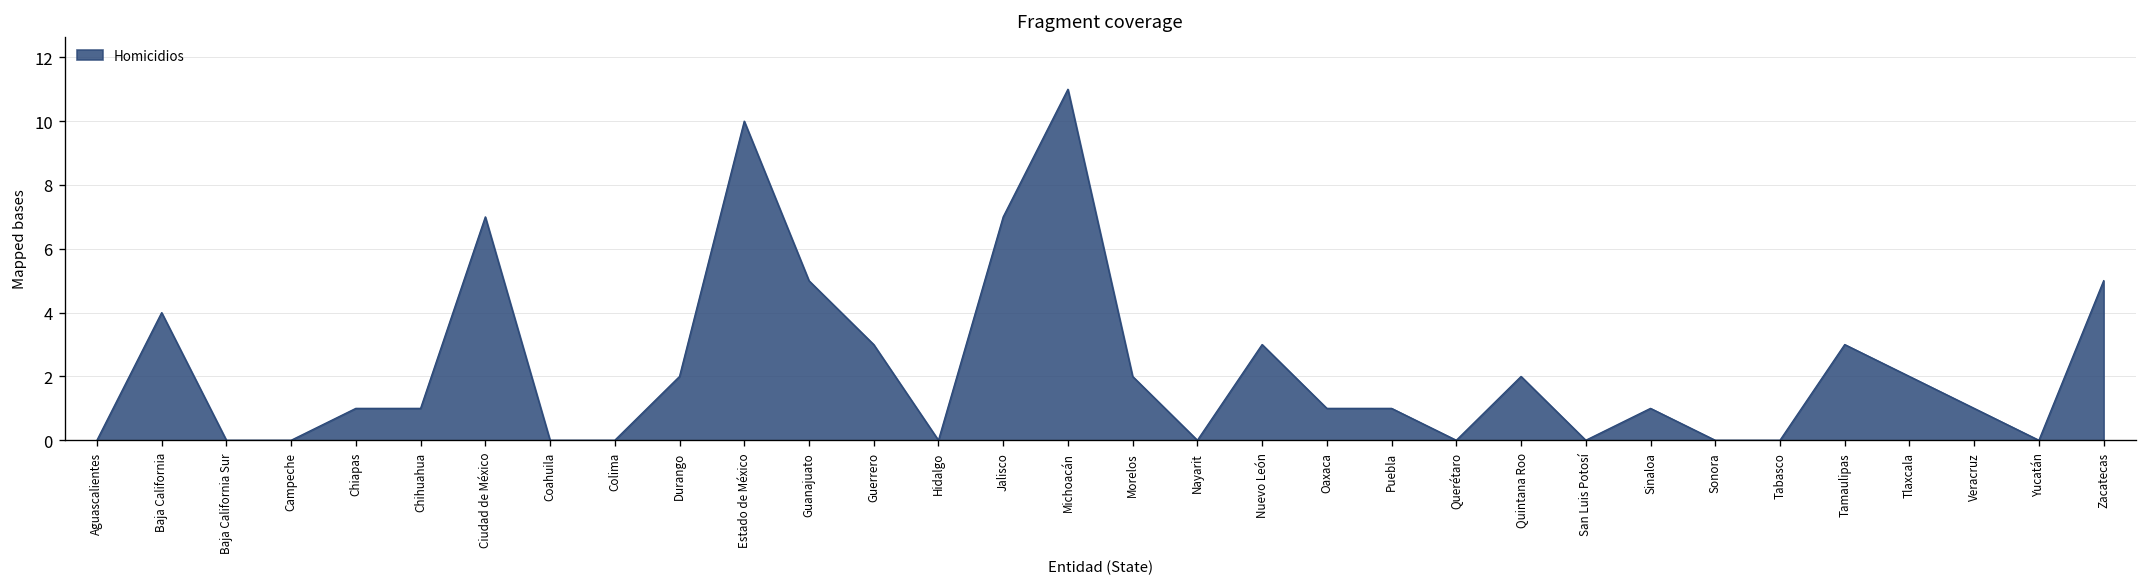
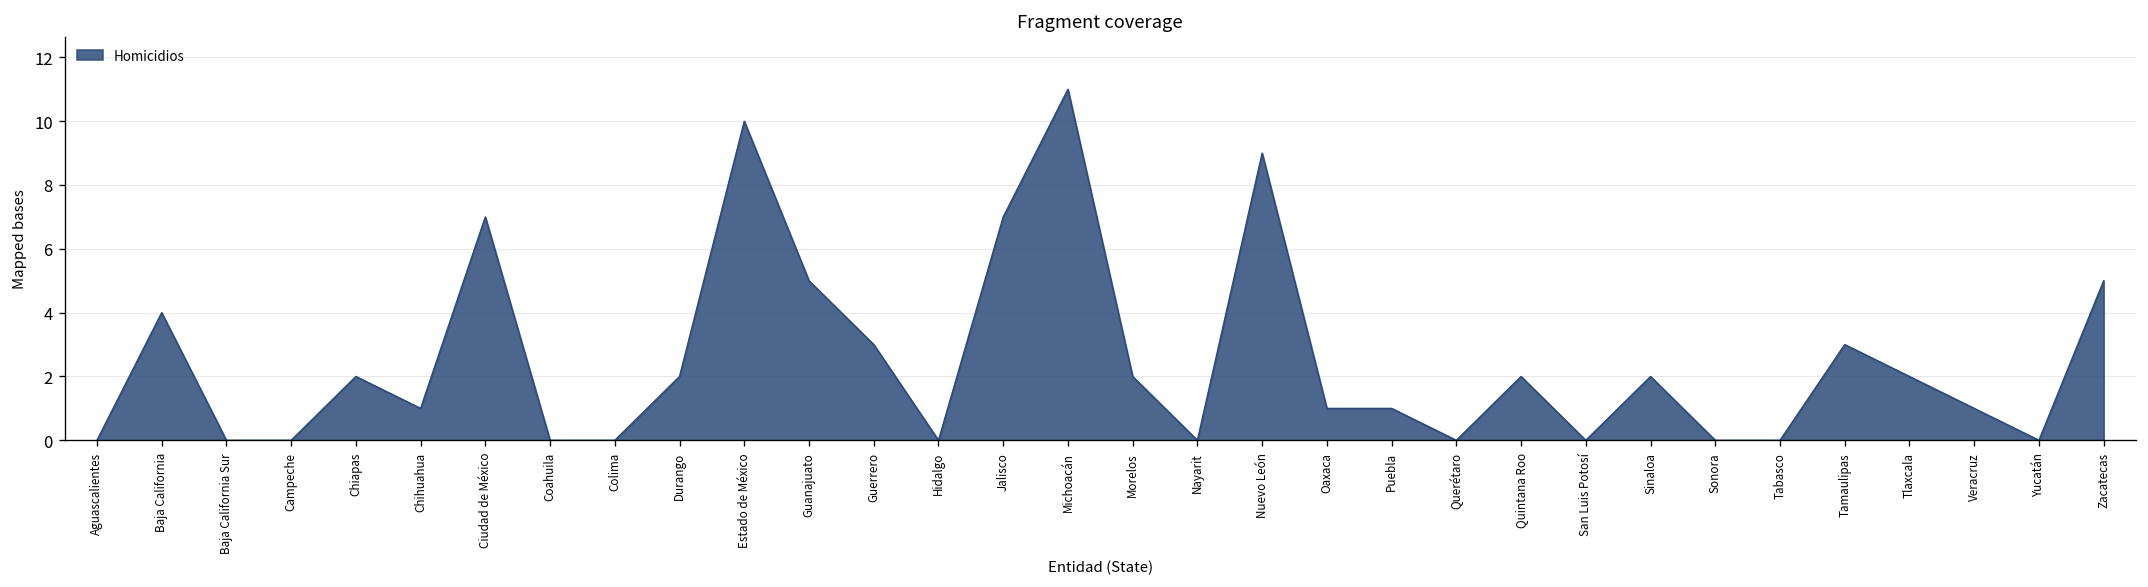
  {
    "Aguascalientes": 0,
    "Baja California": 4,
    "Baja California Sur": 0,
    "Campeche": 0,
-   "Chiapas": 1,
+   "Chiapas": 2,
    "Chihuahua": 1,
    "Ciudad de México": 7,
    "Coahuila": 0,
    "Colima": 0,
    "Durango": 2,
    "Estado de México": 10,
    "Guanajuato": 5,
    "Guerrero": 3,
    "Hidalgo": 0,
    "Jalisco": 7,
    "Michoacán": 11,
    "Morelos": 2,
    "Nayarit": 0,
-   "Nuevo León": 3,
+   "Nuevo León": 9,
    "Oaxaca": 1,
    "Puebla": 1,
    "Querétaro": 0,
    "Quintana Roo": 2,
    "San Luis Potosí": 0,
-   "Sinaloa": 1,
+   "Sinaloa": 2,
    "Sonora": 0,
    "Tabasco": 0,
    "Tamaulipas": 3,
    "Tlaxcala": 2,
    "Veracruz": 1,
    "Yucatán": 0,
    "Zacatecas": 5
  }
